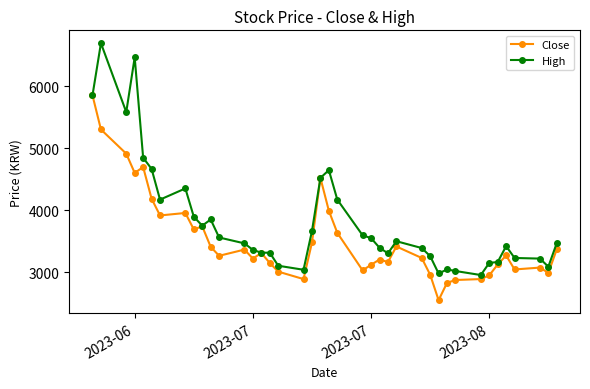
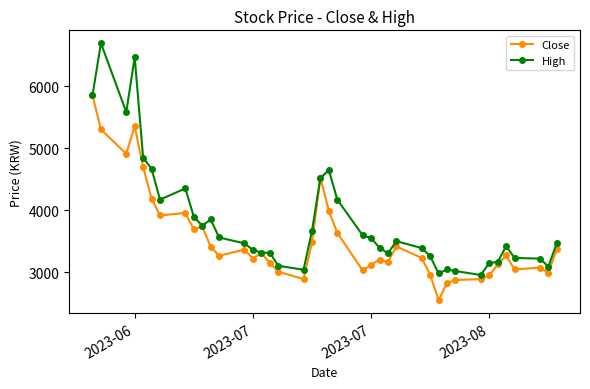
  {
    "Close": {
-     "2023-06": 4600,
+     "2023-06": 5300,
      "2023-08": 3000
    },
    "High": {
      "2023-06": 6500,
      "2023-08": 3200
    }
  }
